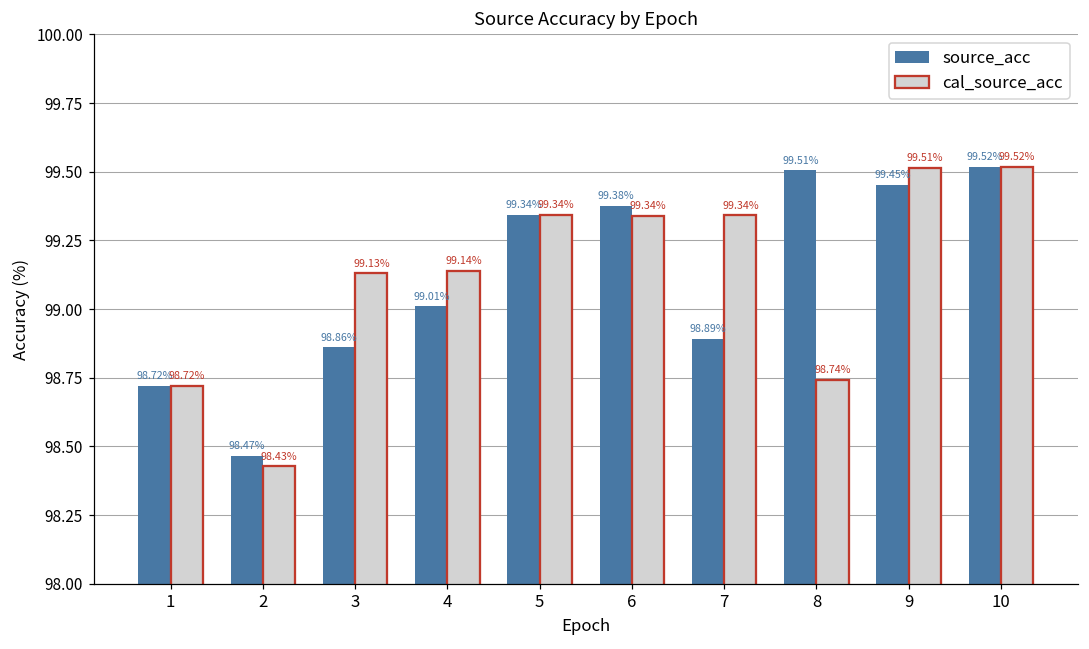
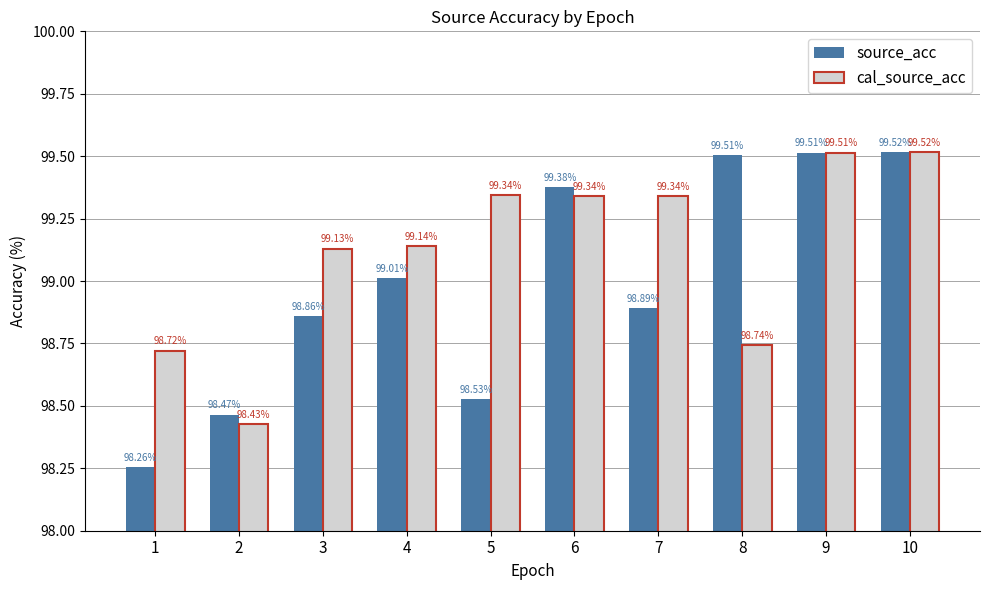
  {
    "source_acc": {
-     "1": "98.72%",
+     "1": "98.26%",
      "2": "98.47%",
      "3": "98.86%",
      "4": "99.01%",
-     "5": "99.34%",
+     "5": "98.53%",
      "6": "99.38%",
      "7": "98.89%",
      "8": "99.51%",
-     "9": "99.45%",
+     "9": "99.51%",
      "10": "99.52%"
    },
    "cal_source_acc": {
      "1": "98.72%",
      "2": "98.43%",
      "3": "99.13%",
      "4": "99.14%",
      "5": "99.34%",
      "6": "99.34%",
      "7": "99.34%",
      "8": "98.74%",
      "9": "99.51%",
      "10": "99.52%"
    }
  }
